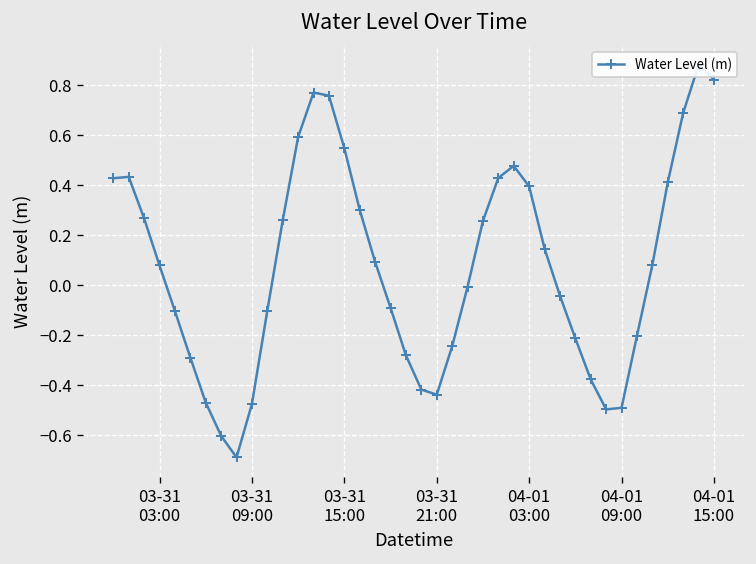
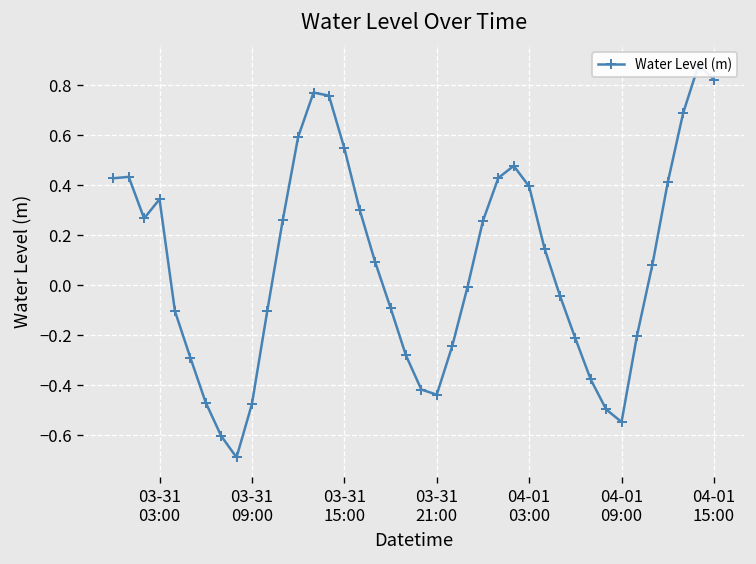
  {
-   "03-31 03:00": 0.08,
+   "03-31 03:00": 0.34,
    "03-31 09:00": -0.48,
    "03-31 15:00": 0.55,
    "03-31 21:00": -0.44,
    "04-01 03:00": 0.40,
-   "04-01 09:00": -0.49,
+   "04-01 09:00": -0.55,
    "04-01 15:00": 0.82
  }
